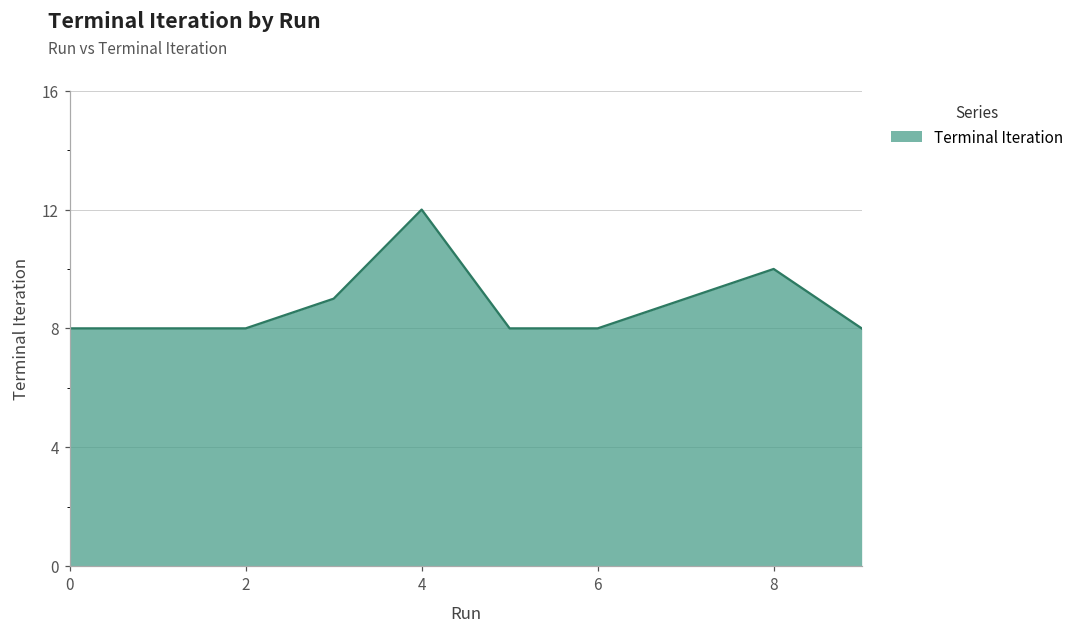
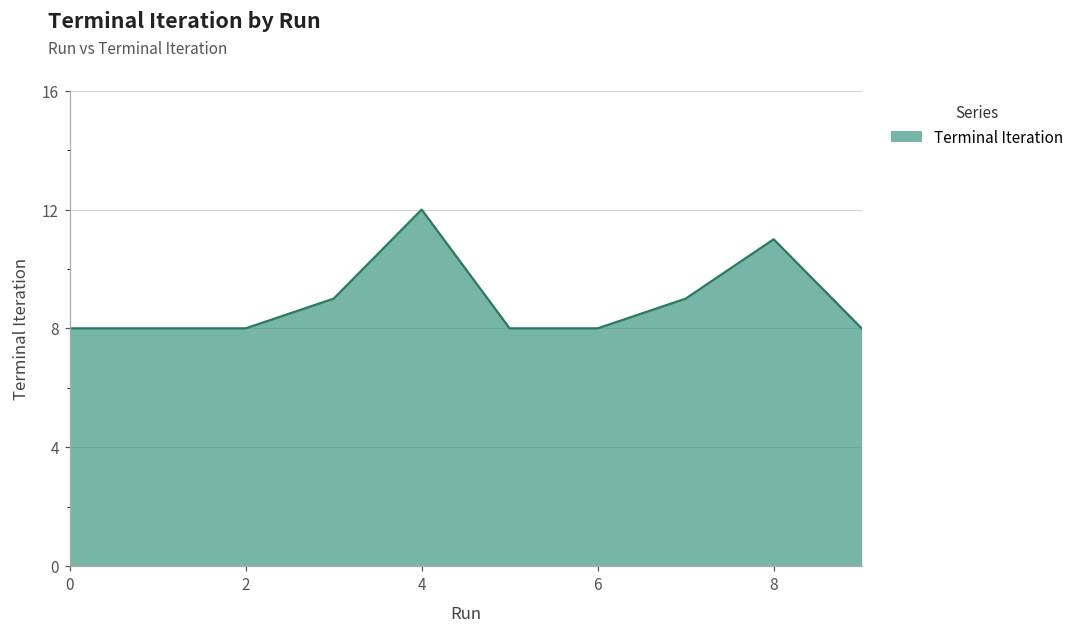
  {
    "0": 8,
    "2": 8,
    "4": 12,
    "6": 8,
-   "8": 10
+   "8": 11
  }
